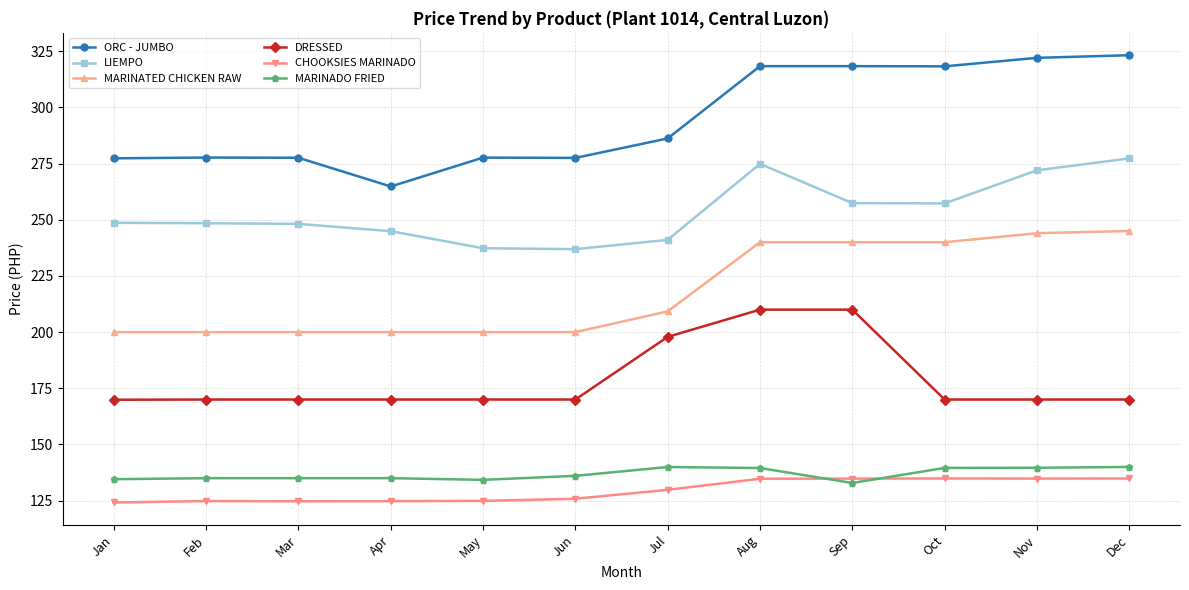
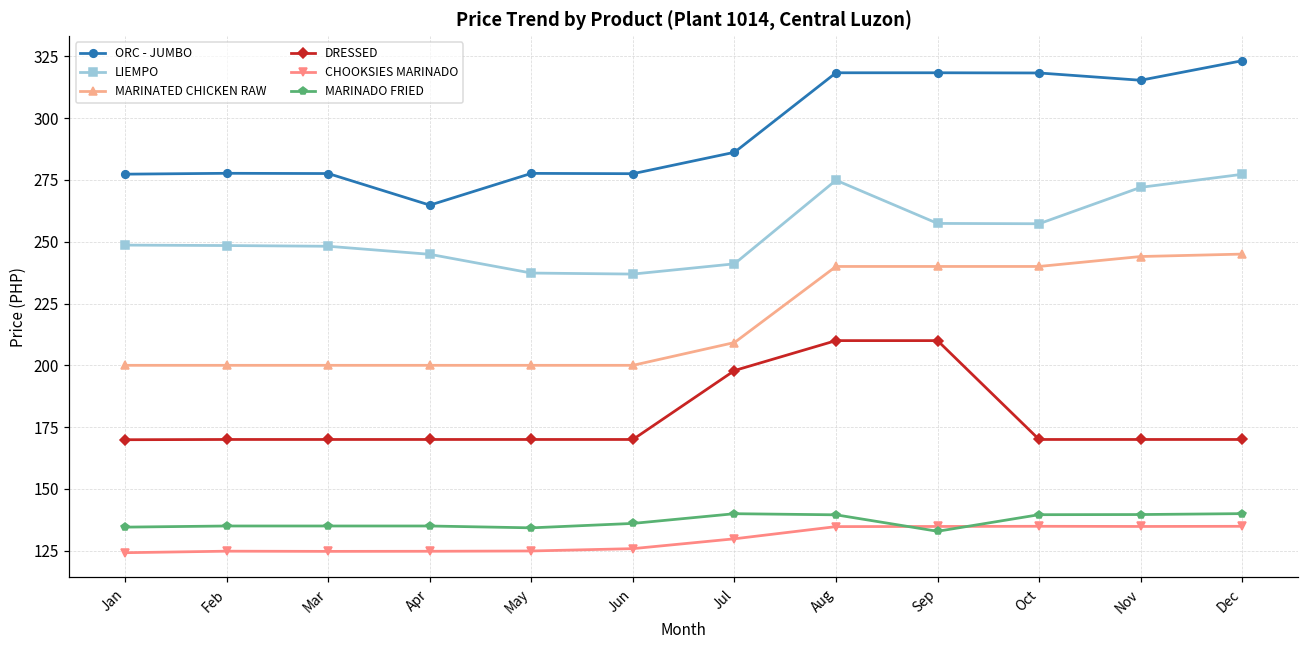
  {
    "ORC - JUMBO": {
      "Jan": 277,
      "Feb": 278,
      "Mar": 278,
      "Apr": 265,
      "May": 278,
      "Jun": 278,
      "Jul": 286,
      "Aug": 318,
      "Sep": 318,
      "Oct": 318,
-     "Nov": 322,
+     "Nov": 315,
      "Dec": 323
    },
    "LIEMPO": {
      "Jan": 249,
      "Feb": 248,
      "Mar": 248,
      "Apr": 245,
      "May": 237,
      "Jun": 237,
      "Jul": 241,
      "Aug": 275,
      "Sep": 257,
      "Oct": 257,
      "Nov": 272,
      "Dec": 277
    },
    "DRESSED": {
      "Jan": 170,
      "Feb": 170,
      "Mar": 170,
      "Apr": 170,
      "May": 170,
      "Jun": 170,
      "Jul": 198,
      "Aug": 210,
      "Sep": 210,
      "Oct": 170,
      "Nov": 170,
      "Dec": 170
    },
    "MARINADO FRIED": {
      "Jan": 135,
      "Feb": 135,
      "Mar": 135,
      "Apr": 135,
      "May": 134,
      "Jun": 136,
      "Jul": 140,
      "Aug": 140,
      "Sep": 133,
      "Oct": 140,
      "Nov": 140,
      "Dec": 140
    }
  }
